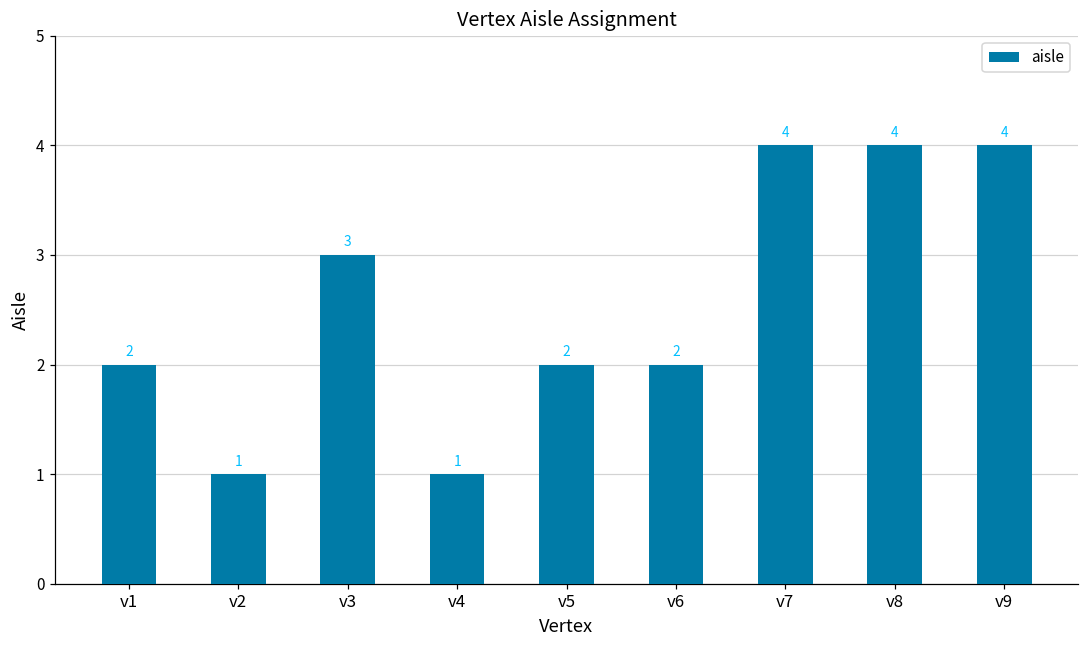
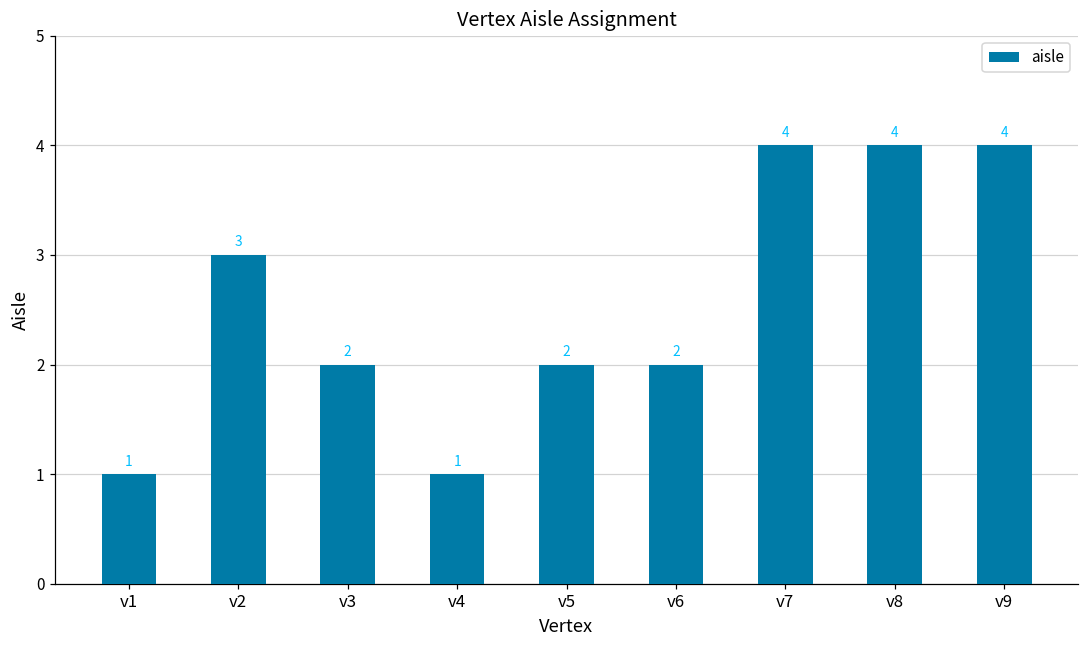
  {
-   "v1": 2,
-   "v2": 1,
-   "v3": 3,
+   "v1": 1,
+   "v2": 3,
+   "v3": 2,
    "v4": 1,
    "v5": 2,
    "v6": 2,
    "v7": 4,
    "v8": 4,
    "v9": 4
  }
